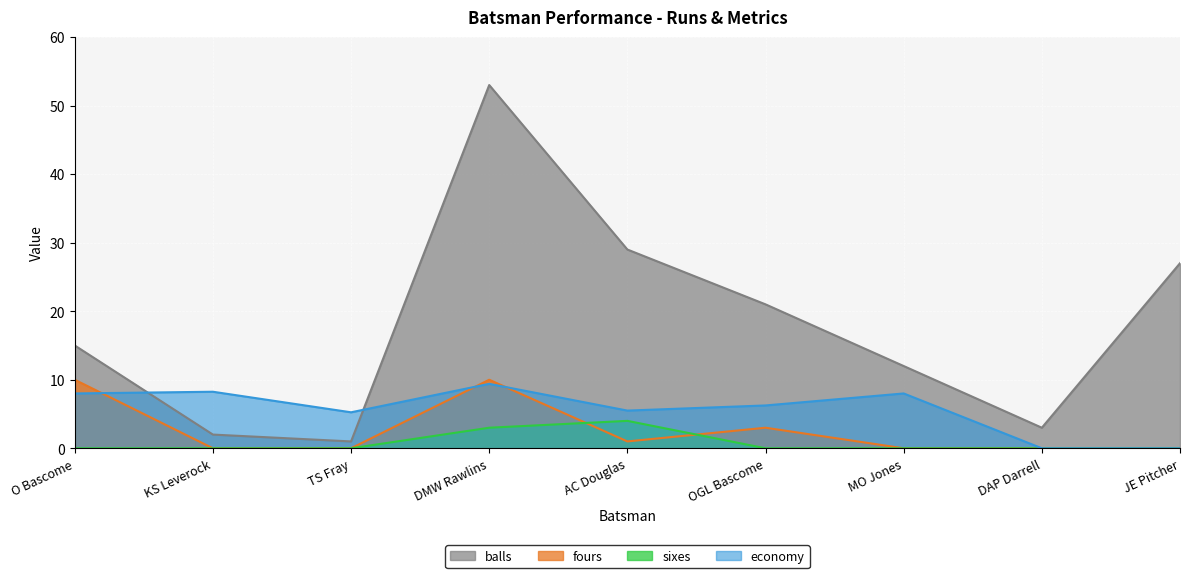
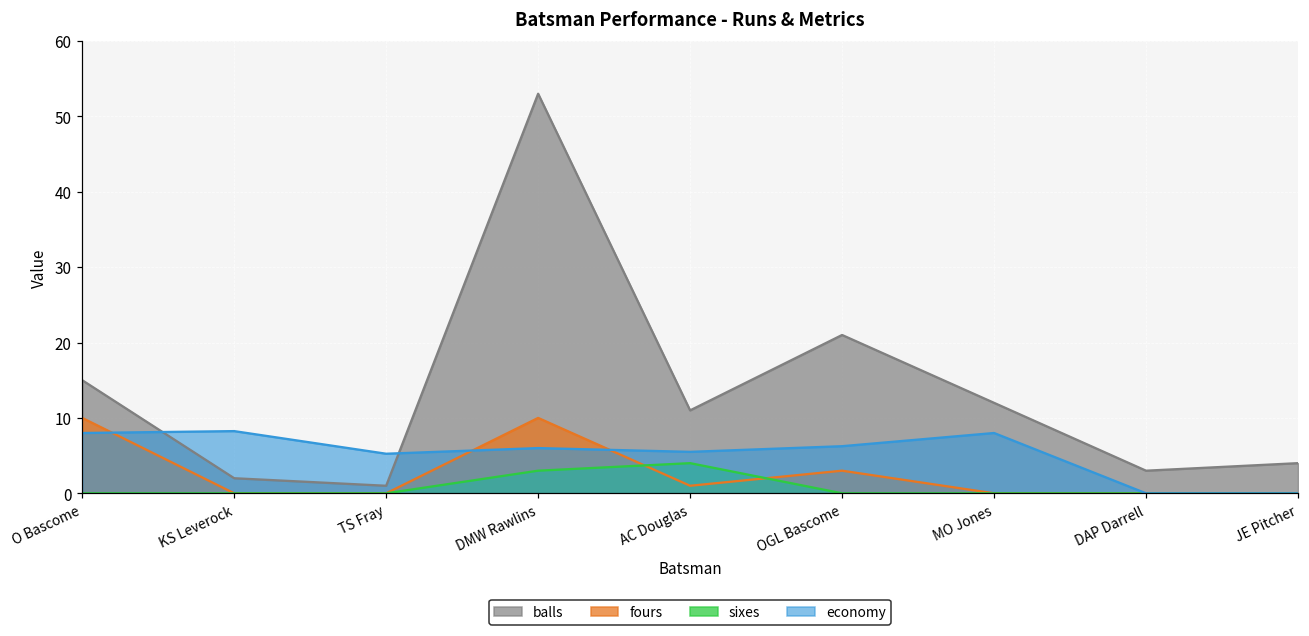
  {
    "balls": {
      "O Bascome": 15,
      "KS Leverock": 2,
      "TS Fray": 1,
      "DMW Rawlins": 53,
-     "AC Douglas": 29,
+     "AC Douglas": 11,
      "OGL Bascome": 21,
      "MO Jones": 12,
      "DAP Darrell": 3,
-     "JE Pitcher": 27
+     "JE Pitcher": 4
    },
    "fours": {
      "O Bascome": 10,
      "DMW Rawlins": 10,
      "AC Douglas": 1,
      "OGL Bascome": 3
    },
    "sixes": {
      "O Bascome": 0,
      "DMW Rawlins": 3,
      "AC Douglas": 4,
      "OGL Bascome": 0
    },
    "economy": {
      "O Bascome": 8,
      "KS Leverock": 8,
      "TS Fray": 5,
-     "DMW Rawlins": 9,
+     "DMW Rawlins": 6,
      "AC Douglas": 6,
      "OGL Bascome": 6,
      "MO Jones": 8
    }
  }
